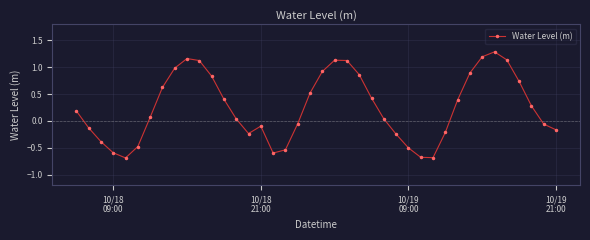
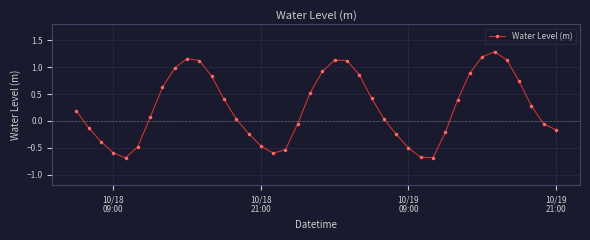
  {
    "10/18 09:00": -0.6,
-   "10/18 21:00": -0.1,
+   "10/18 21:00": -0.5,
    "10/19 09:00": -0.5,
    "10/19 21:00": -0.2
  }
